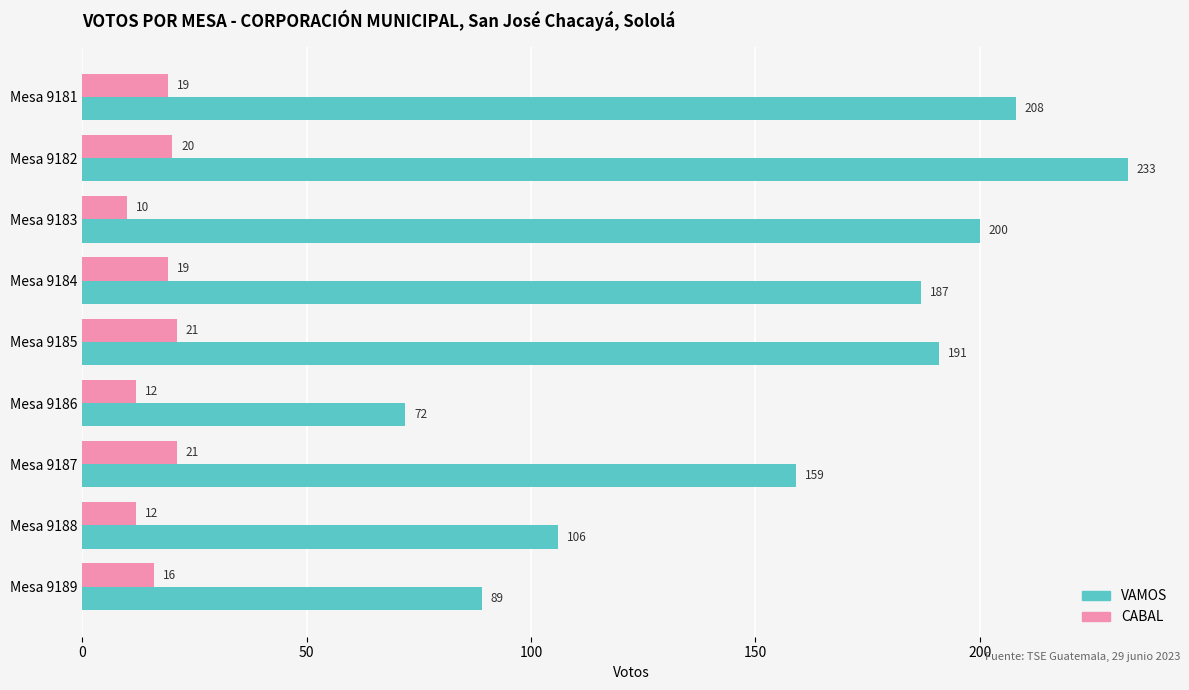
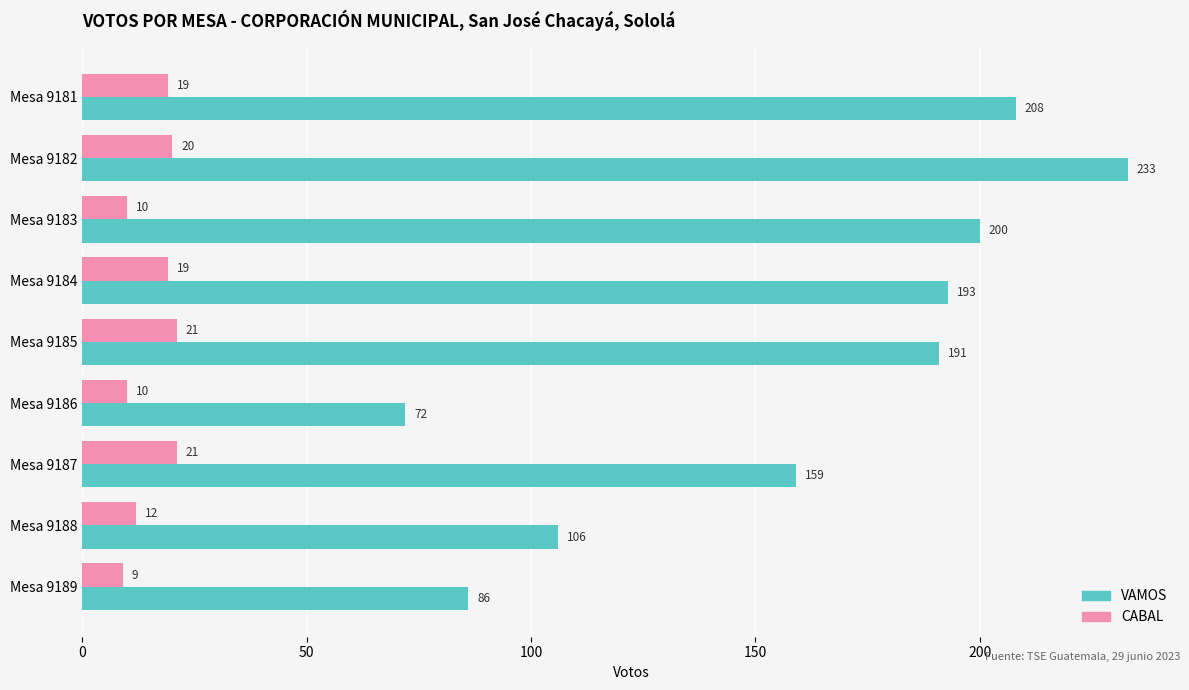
  {
    "VAMOS": {
      "Mesa 9181": 208,
      "Mesa 9182": 233,
      "Mesa 9183": 200,
-     "Mesa 9184": 187,
+     "Mesa 9184": 193,
      "Mesa 9185": 191,
      "Mesa 9186": 72,
      "Mesa 9187": 159,
      "Mesa 9188": 106,
-     "Mesa 9189": 89
+     "Mesa 9189": 86
    },
    "CABAL": {
      "Mesa 9181": 19,
      "Mesa 9182": 20,
      "Mesa 9183": 10,
      "Mesa 9184": 19,
      "Mesa 9185": 21,
-     "Mesa 9186": 12,
+     "Mesa 9186": 10,
      "Mesa 9187": 21,
      "Mesa 9188": 12,
-     "Mesa 9189": 16
+     "Mesa 9189": 9
    }
  }
